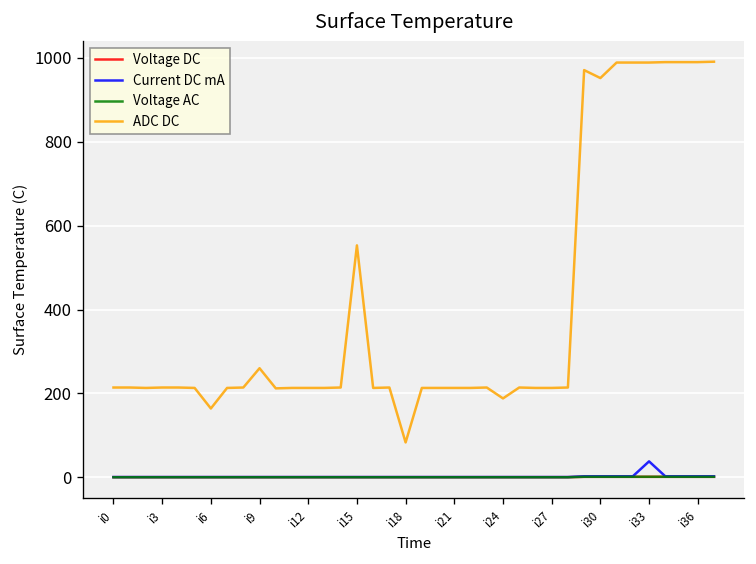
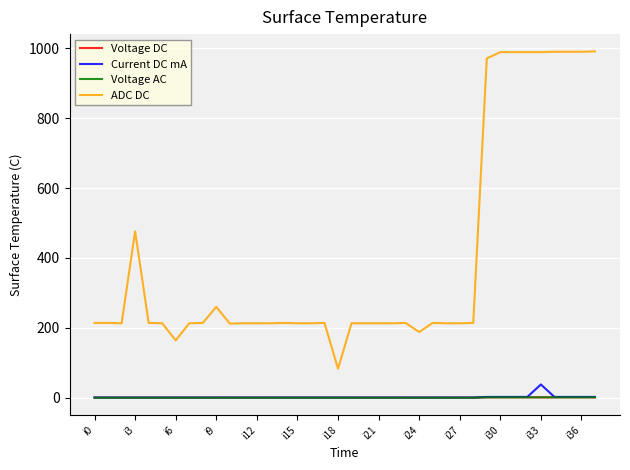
  {
    "Voltage AC": {
      "i33": 0
    },
    "Current DC mA": {
      "i33": 40
    },
    "ADC DC": {
      "i0": 210,
-     "i3": 210,
+     "i3": 480,
      "i6": 160,
      "i9": 260,
      "i12": 210,
-     "i15": 550,
+     "i15": 210,
      "i18": 80,
      "i21": 210,
      "i24": 190,
      "i27": 210,
-     "i30": 950,
+     "i30": 990,
      "i33": 990,
      "i36": 990
    }
  }
